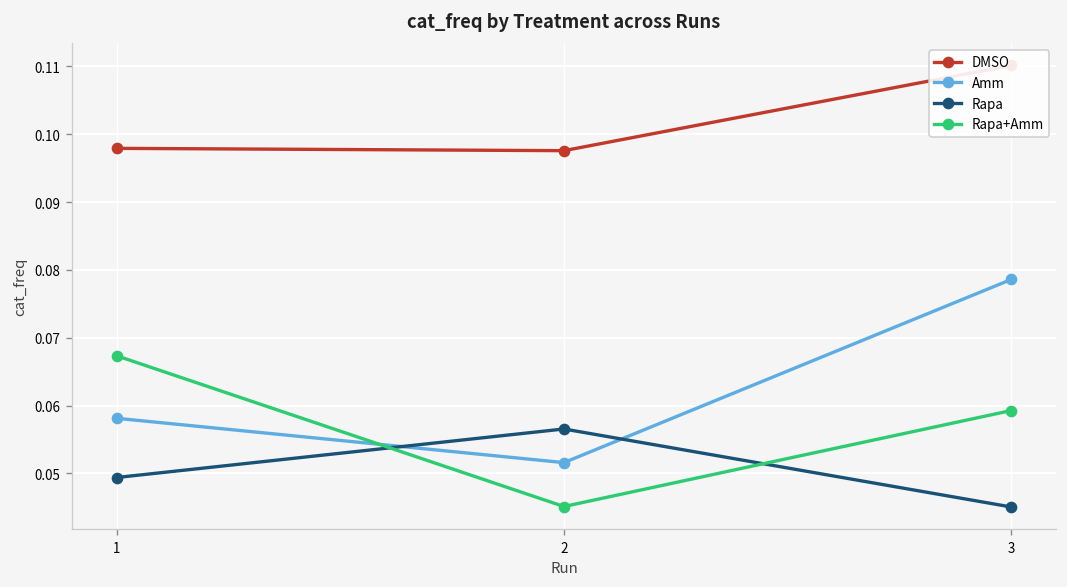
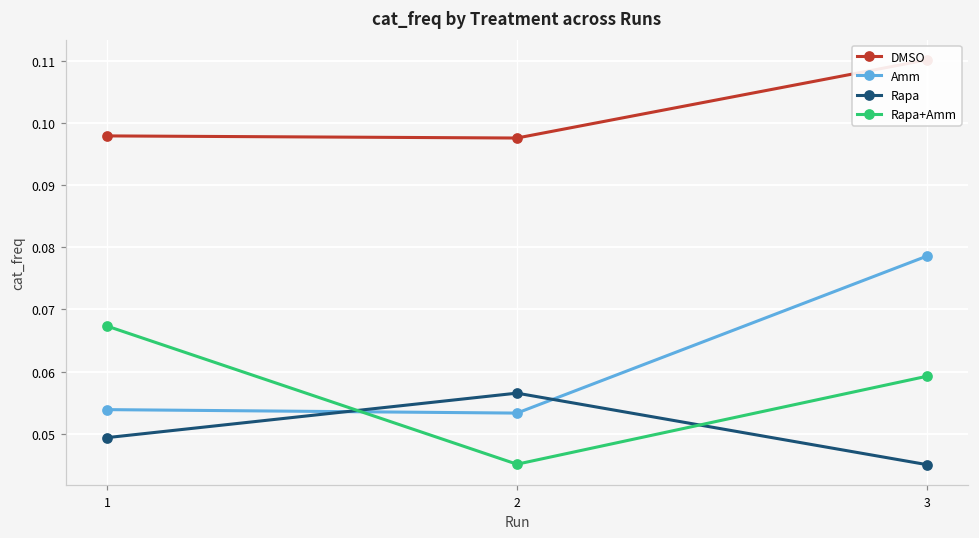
  {
    "DMSO": {
      "1": 0.098,
      "2": 0.098
    },
    "Amm": {
-     "1": 0.058,
-     "2": 0.052,
+     "1": 0.054,
+     "2": 0.053,
      "3": 0.079
    },
    "Rapa": {
      "1": 0.049,
      "2": 0.057,
      "3": 0.045
    },
    "Rapa+Amm": {
      "1": 0.067,
      "2": 0.045,
      "3": 0.059
    }
  }
